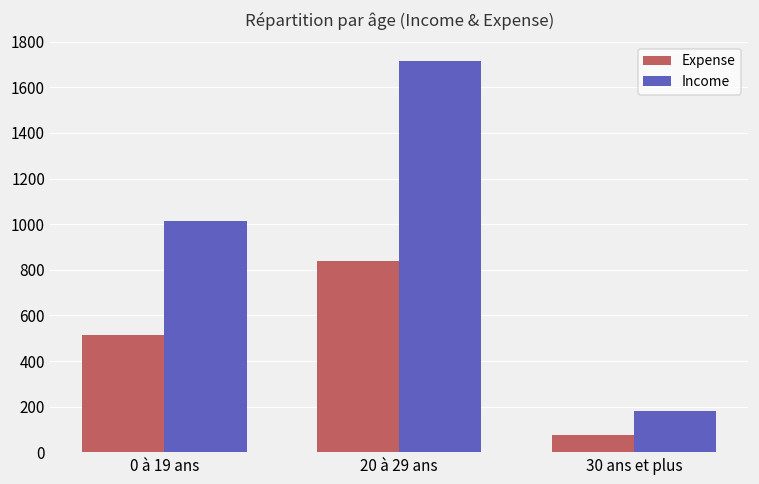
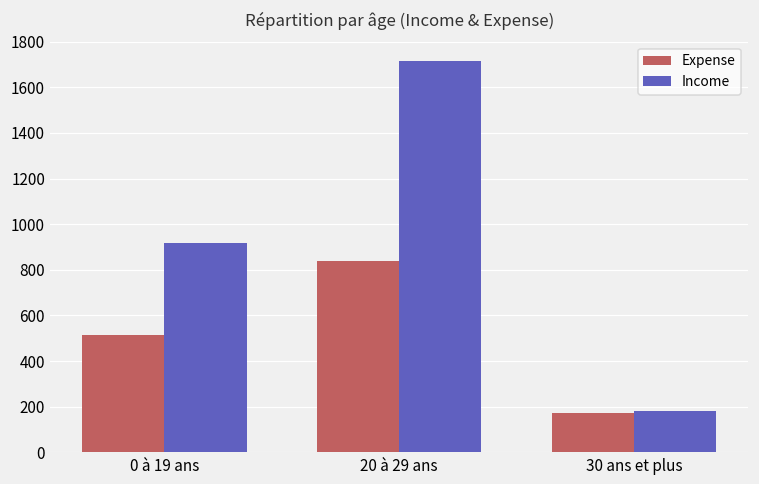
  {
    "Expense": {
      "0 à 19 ans": 510,
      "20 à 29 ans": 840,
-     "30 ans et plus": 80
+     "30 ans et plus": 170
    },
    "Income": {
-     "0 à 19 ans": 1010,
+     "0 à 19 ans": 920,
      "20 à 29 ans": 1720,
      "30 ans et plus": 180
    }
  }
